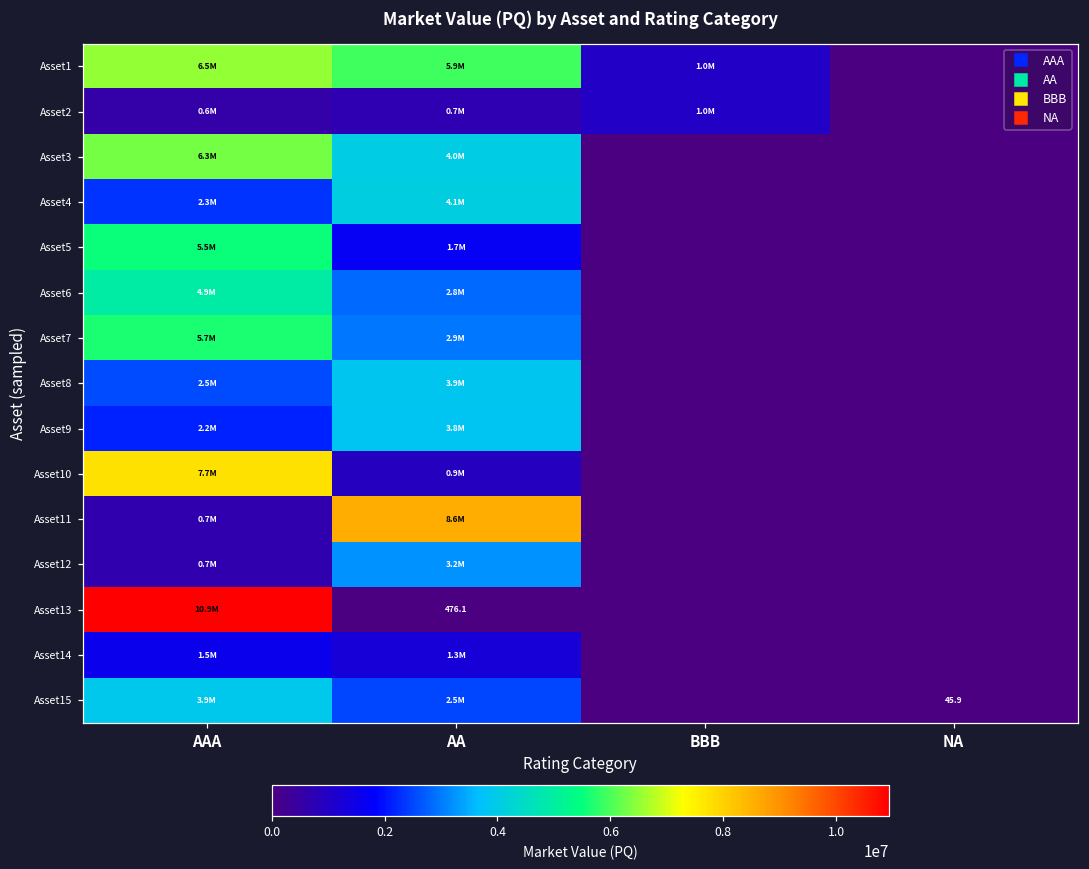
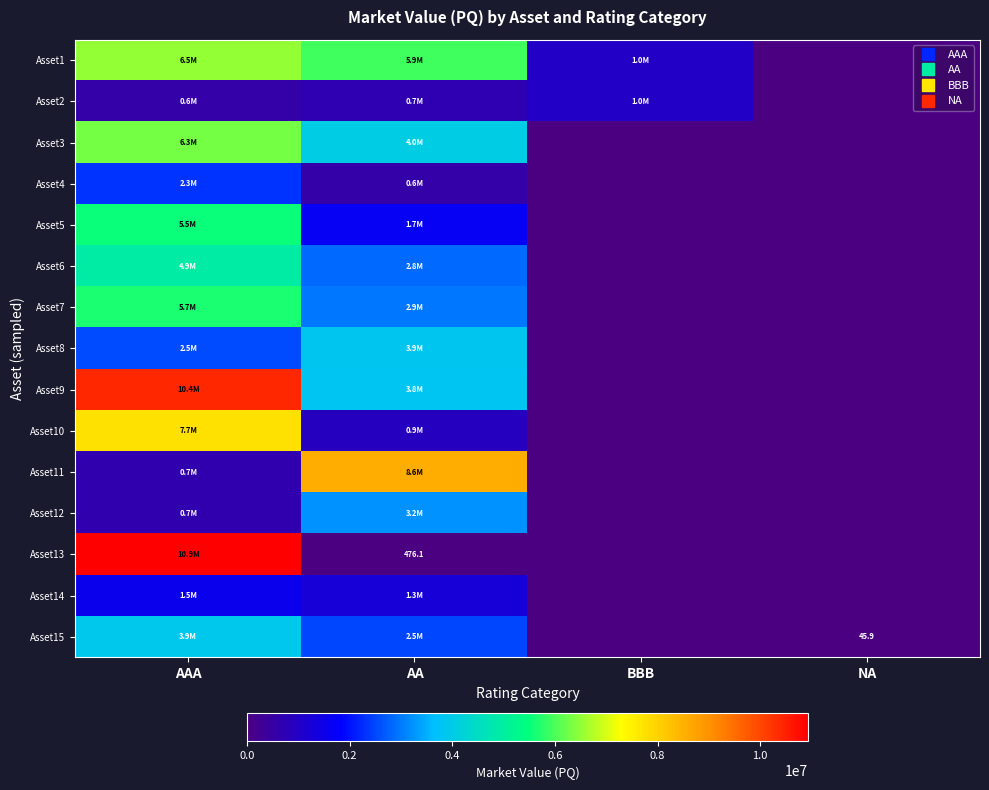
  {
    "Asset1": {
      "AAA": "6.5M",
      "AA": "5.9M",
      "BBB": "1.0M"
    },
    "Asset2": {
      "AAA": "0.6M",
      "AA": "0.7M",
      "BBB": "1.0M"
    },
    "Asset3": {
      "AAA": "6.3M",
      "AA": "4.0M"
    },
    "Asset4": {
      "AAA": "2.3M",
-     "AA": "4.1M"
+     "AA": "0.6M"
    },
    "Asset5": {
      "AAA": "5.5M",
      "AA": "1.7M"
    },
    "Asset6": {
      "AAA": "4.9M",
      "AA": "2.8M"
    },
    "Asset7": {
      "AAA": "5.7M",
      "AA": "2.9M"
    },
    "Asset8": {
      "AAA": "2.5M",
      "AA": "3.9M"
    },
    "Asset9": {
-     "AAA": "2.2M",
+     "AAA": "10.4M",
      "AA": "3.8M"
    },
    "Asset10": {
      "AAA": "7.7M",
      "AA": "0.9M"
    },
    "Asset11": {
      "AAA": "0.7M",
      "AA": "8.6M"
    },
    "Asset12": {
      "AAA": "0.7M",
      "AA": "3.2M"
    },
    "Asset13": {
      "AAA": "10.9M",
      "AA": "476.1"
    },
    "Asset14": {
      "AAA": "1.5M",
      "AA": "1.3M"
    },
    "Asset15": {
      "AAA": "3.9M",
      "AA": "2.5M",
      "NA": "45.9"
    }
  }
